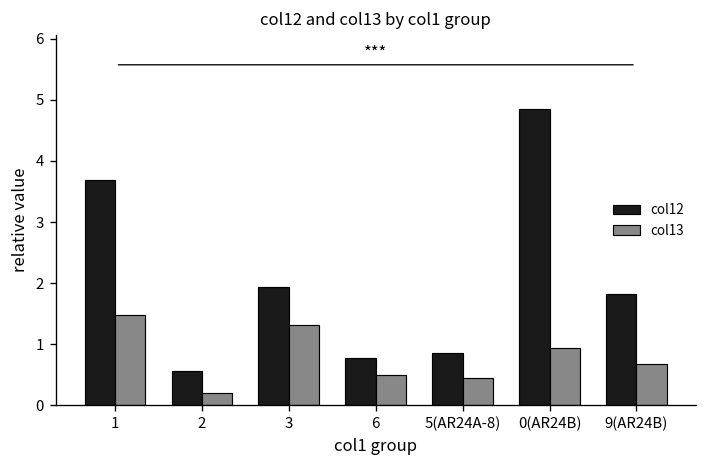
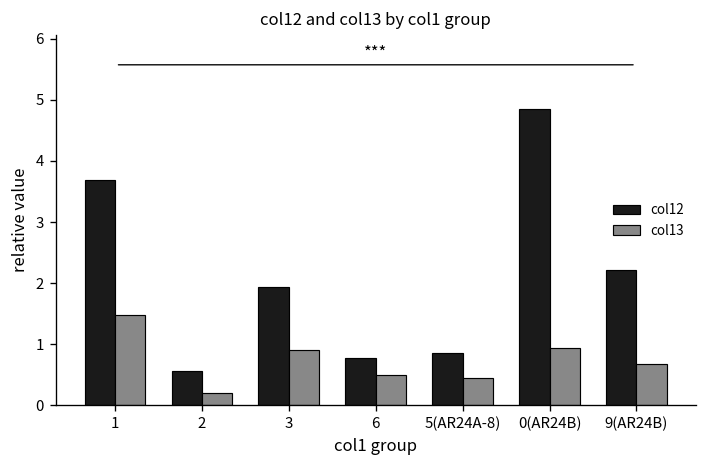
  {
    "col12": {
      "1": 3.7,
      "2": 0.6,
      "3": 1.9,
      "6": 0.8,
      "5(AR24A-8)": 0.9,
      "0(AR24B)": 4.8,
-     "9(AR24B)": 1.8
+     "9(AR24B)": 2.2
    },
    "col13": {
      "1": 1.5,
      "2": 0.2,
-     "3": 1.3,
+     "3": 0.9,
      "6": 0.5,
      "5(AR24A-8)": 0.4,
      "0(AR24B)": 0.9,
      "9(AR24B)": 0.7
    }
  }
